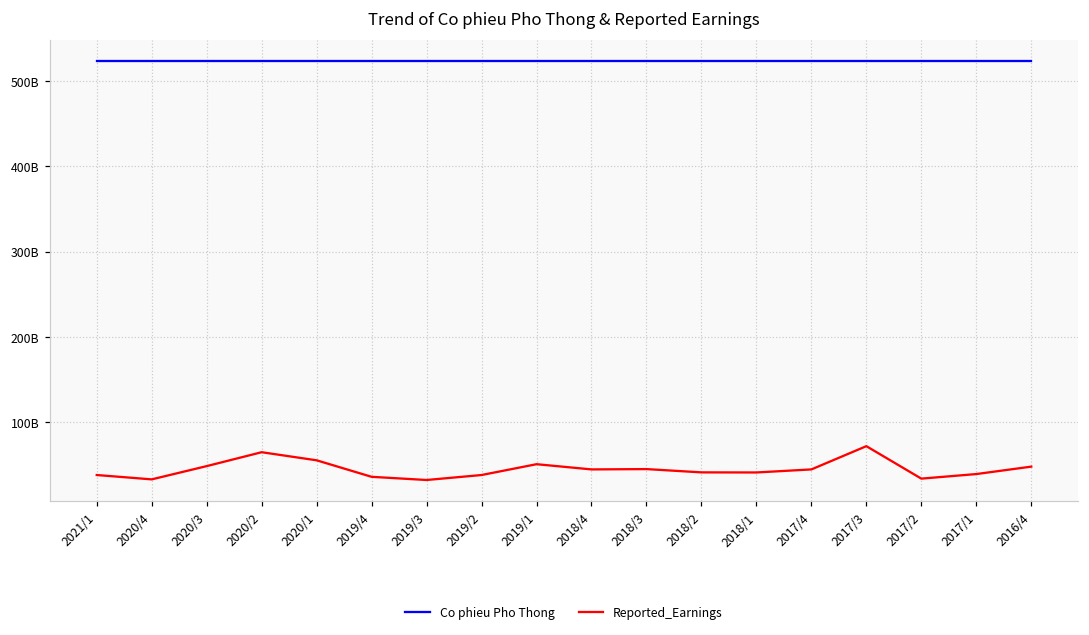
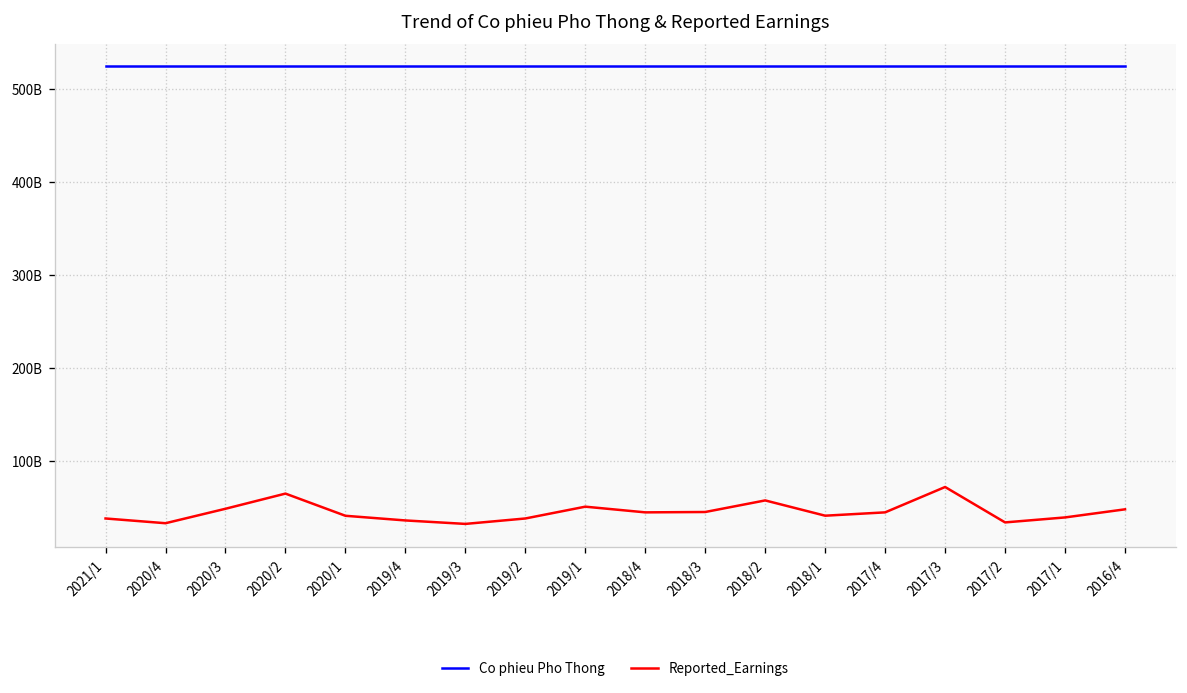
  {
    "Co phieu Pho Thong": {
      "2021/1": 520000000000,
      "2020/4": 520000000000,
      "2020/3": 520000000000,
      "2020/2": 520000000000,
      "2020/1": 520000000000,
      "2019/4": 520000000000,
      "2019/3": 520000000000,
      "2019/2": 520000000000,
      "2019/1": 520000000000,
      "2018/4": 520000000000,
      "2018/3": 520000000000,
      "2018/2": 520000000000,
      "2018/1": 520000000000,
      "2017/4": 520000000000,
      "2017/3": 520000000000,
      "2017/2": 520000000000,
      "2017/1": 520000000000,
      "2016/4": 520000000000
    },
    "Reported_Earnings": {
      "2021/1": 40000000000,
      "2020/4": 30000000000,
      "2020/3": 50000000000,
      "2020/2": 60000000000,
-     "2020/1": 60000000000,
+     "2020/1": 40000000000,
      "2019/4": 40000000000,
      "2019/3": 30000000000,
      "2019/2": 40000000000,
      "2019/1": 50000000000,
      "2018/4": 40000000000,
      "2018/3": 50000000000,
-     "2018/2": 40000000000,
+     "2018/2": 60000000000,
      "2018/1": 40000000000,
      "2017/4": 40000000000,
      "2017/3": 70000000000,
      "2017/2": 30000000000,
      "2017/1": 40000000000,
      "2016/4": 50000000000
    }
  }
